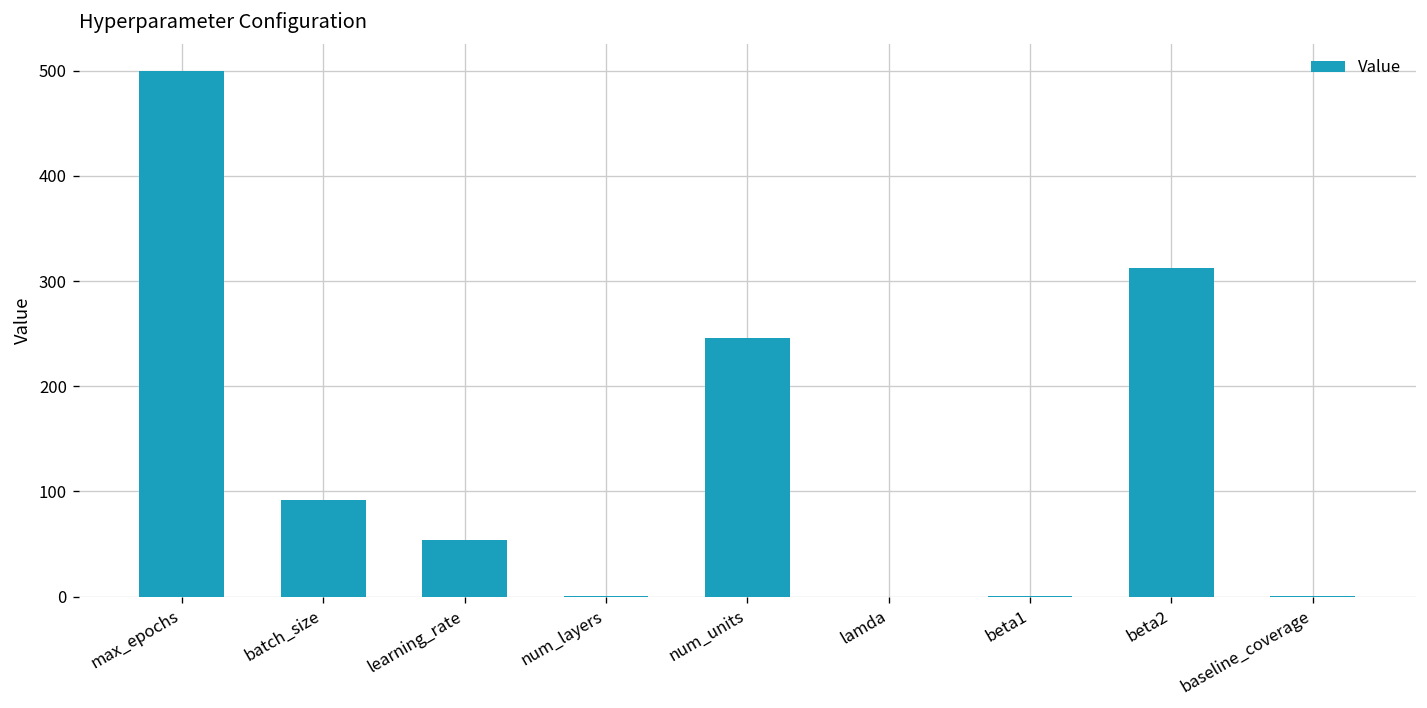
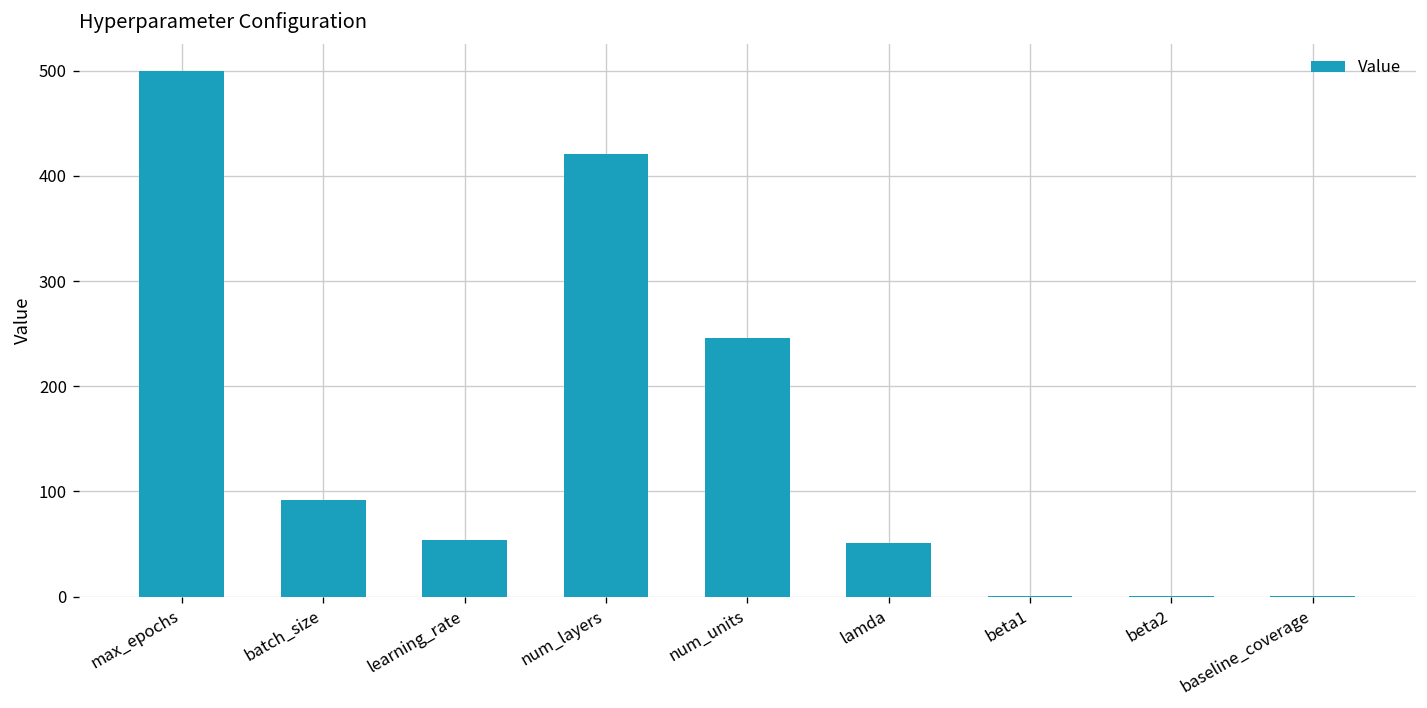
  {
    "max_epochs": 500,
    "batch_size": 90,
    "learning_rate": 50,
-   "num_layers": 0,
+   "num_layers": 420,
    "num_units": 250,
-   "lamda": 0,
-   "beta2": 310
+   "lamda": 50,
+   "beta2": 0
  }
